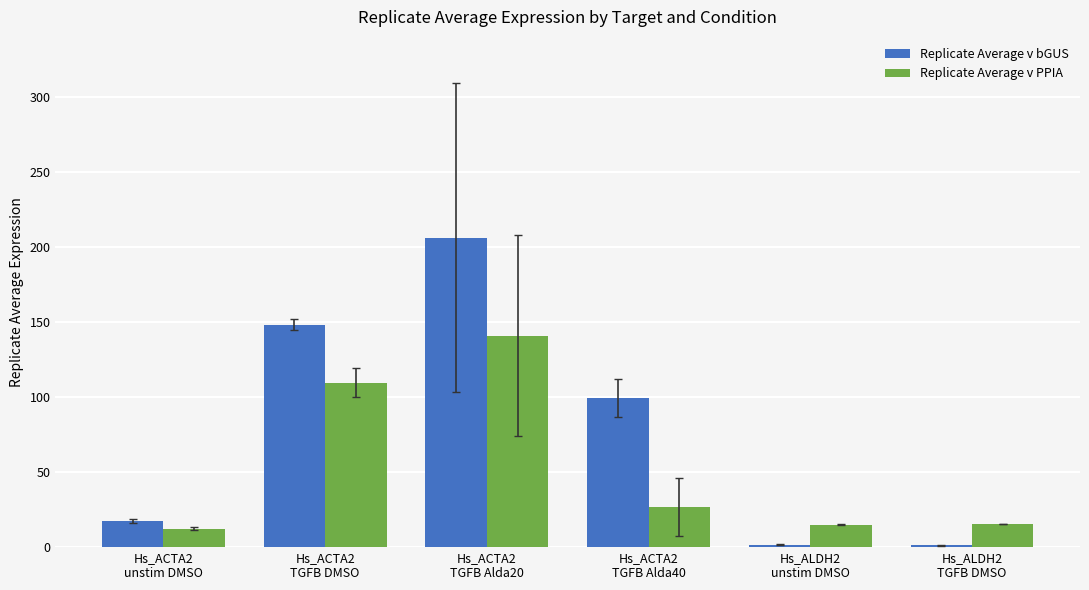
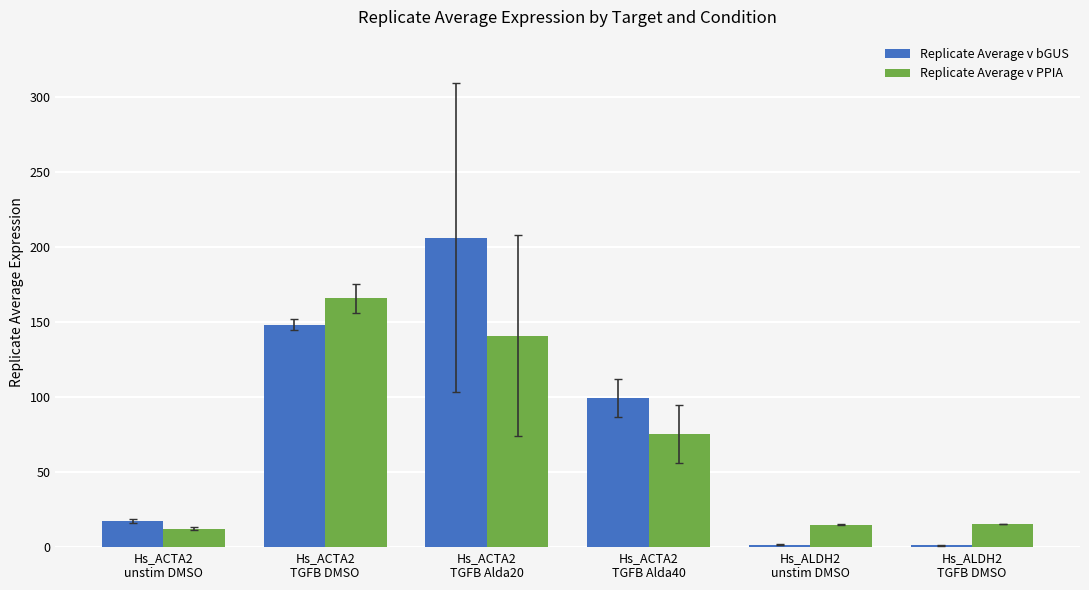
  {
    "Replicate Average v PPIA": {
      "Hs_ACTA2 unstim DMSO": 12,
-     "Hs_ACTA2 TGFB DMSO": 109,
+     "Hs_ACTA2 TGFB DMSO": 166,
      "Hs_ACTA2 TGFB Alda20": 141,
-     "Hs_ACTA2 TGFB Alda40": 27,
+     "Hs_ACTA2 TGFB Alda40": 75,
      "Hs_ALDH2 unstim DMSO": 15,
      "Hs_ALDH2 TGFB DMSO": 16
    }
  }
